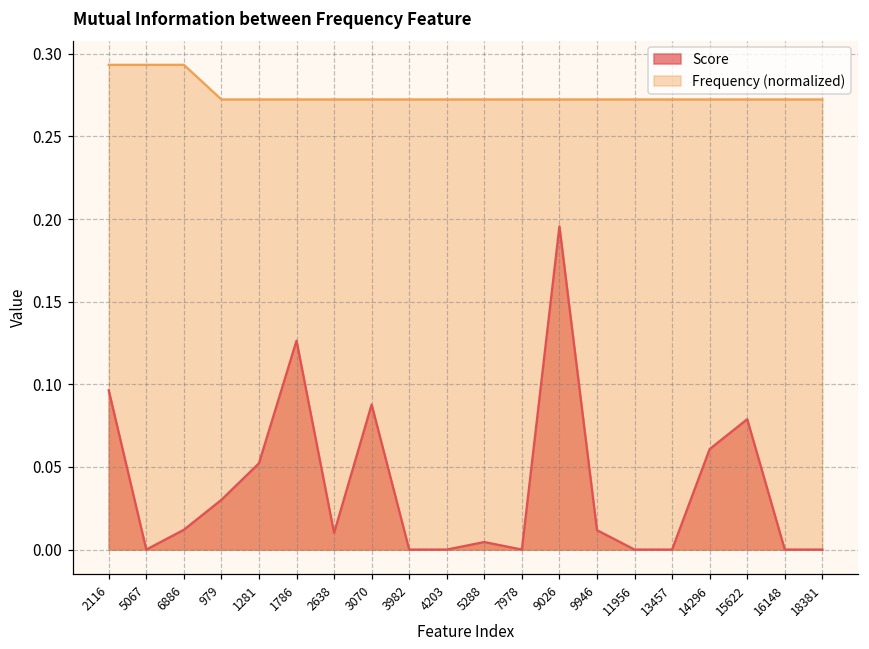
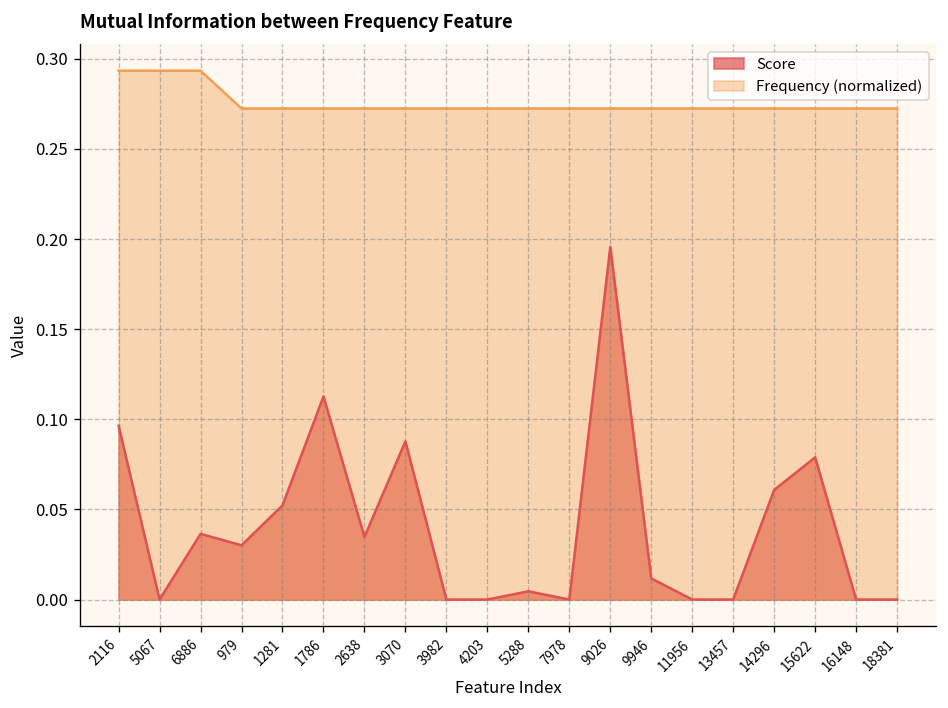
  {
    "Score": {
      "2116": 0.096,
      "5067": 0.000,
-     "6886": 0.012,
+     "6886": 0.036,
      "979": 0.030,
      "1281": 0.052,
-     "1786": 0.126,
-     "2638": 0.010,
+     "1786": 0.113,
+     "2638": 0.035,
      "3070": 0.088,
      "3982": 0.000,
      "4203": 0.000,
      "5288": 0.005,
      "7978": 0.000,
      "9026": 0.196,
      "9946": 0.012,
      "11956": 0.000,
      "13457": 0.000,
      "14296": 0.061,
      "15622": 0.079,
      "16148": 0.000,
      "18381": 0.000
    },
    "Frequency (normalized)": {
      "2116": 0.293,
      "5067": 0.293,
      "6886": 0.293,
      "979": 0.272,
      "1281": 0.272,
      "1786": 0.272,
      "2638": 0.272,
      "3070": 0.272,
      "3982": 0.272,
      "4203": 0.272,
      "5288": 0.272,
      "7978": 0.272,
      "9026": 0.272,
      "9946": 0.272,
      "11956": 0.272,
      "13457": 0.272,
      "14296": 0.272,
      "15622": 0.272,
      "16148": 0.272,
      "18381": 0.272
    }
  }
